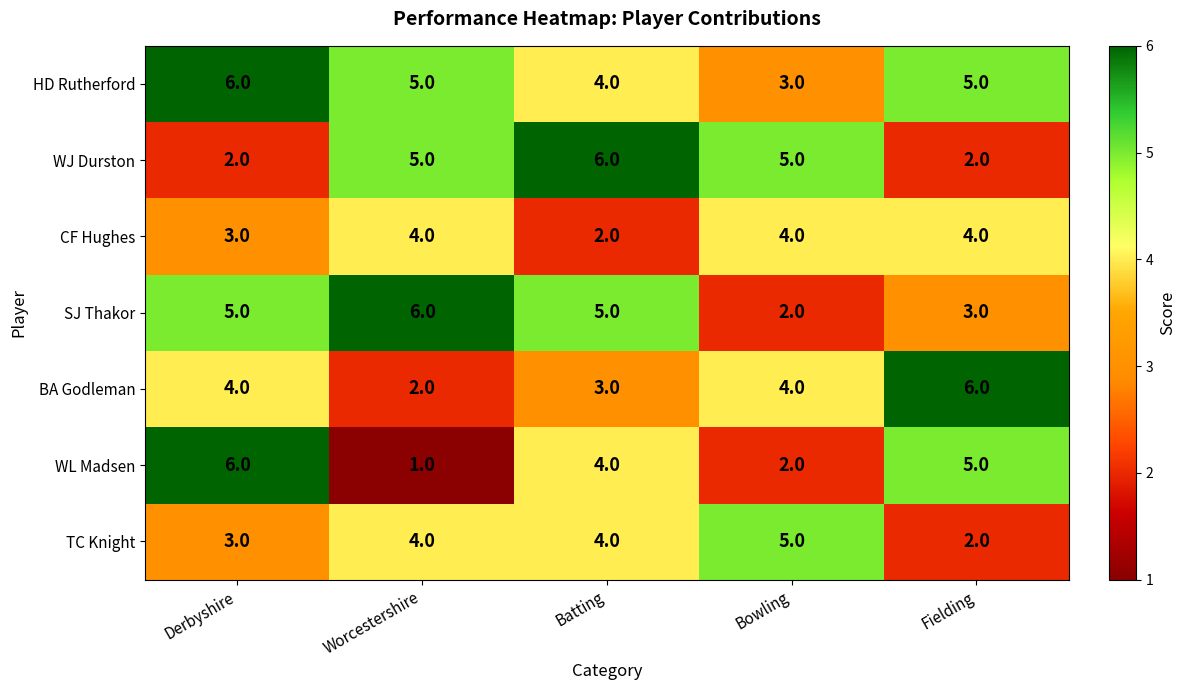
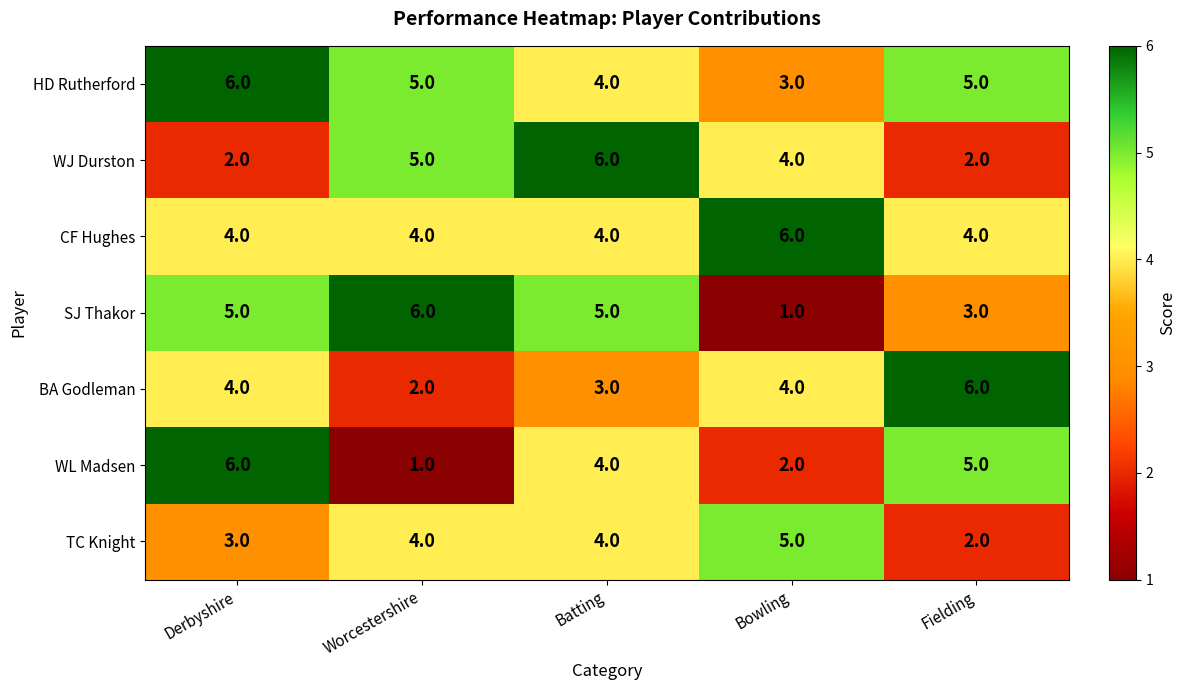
  {
    "HD Rutherford": {
      "Derbyshire": 6.0,
      "Worcestershire": 5.0,
      "Batting": 4.0,
      "Bowling": 3.0,
      "Fielding": 5.0
    },
    "WJ Durston": {
      "Derbyshire": 2.0,
      "Worcestershire": 5.0,
      "Batting": 6.0,
-     "Bowling": 5.0,
+     "Bowling": 4.0,
      "Fielding": 2.0
    },
    "CF Hughes": {
-     "Derbyshire": 3.0,
+     "Derbyshire": 4.0,
      "Worcestershire": 4.0,
-     "Batting": 2.0,
-     "Bowling": 4.0,
+     "Batting": 4.0,
+     "Bowling": 6.0,
      "Fielding": 4.0
    },
    "SJ Thakor": {
      "Derbyshire": 5.0,
      "Worcestershire": 6.0,
      "Batting": 5.0,
-     "Bowling": 2.0,
+     "Bowling": 1.0,
      "Fielding": 3.0
    },
    "BA Godleman": {
      "Derbyshire": 4.0,
      "Worcestershire": 2.0,
      "Batting": 3.0,
      "Bowling": 4.0,
      "Fielding": 6.0
    },
    "WL Madsen": {
      "Derbyshire": 6.0,
      "Worcestershire": 1.0,
      "Batting": 4.0,
      "Bowling": 2.0,
      "Fielding": 5.0
    },
    "TC Knight": {
      "Derbyshire": 3.0,
      "Worcestershire": 4.0,
      "Batting": 4.0,
      "Bowling": 5.0,
      "Fielding": 2.0
    }
  }
